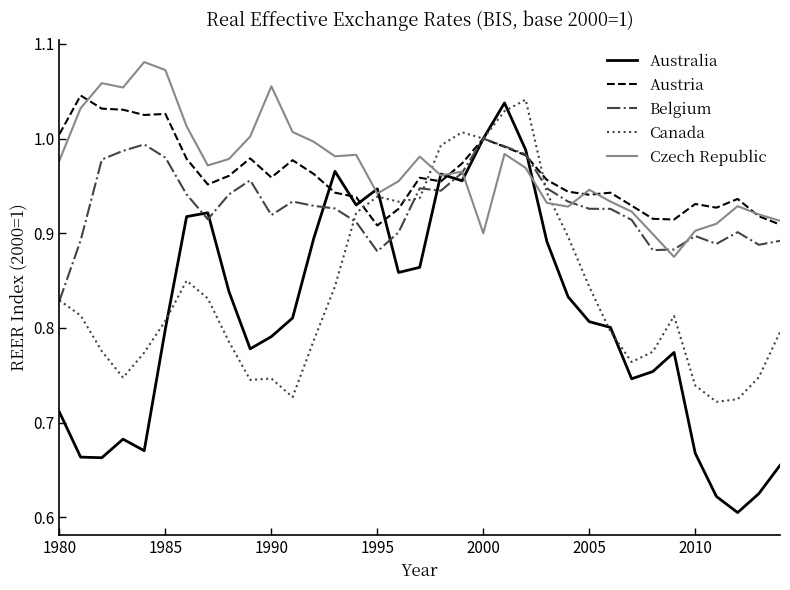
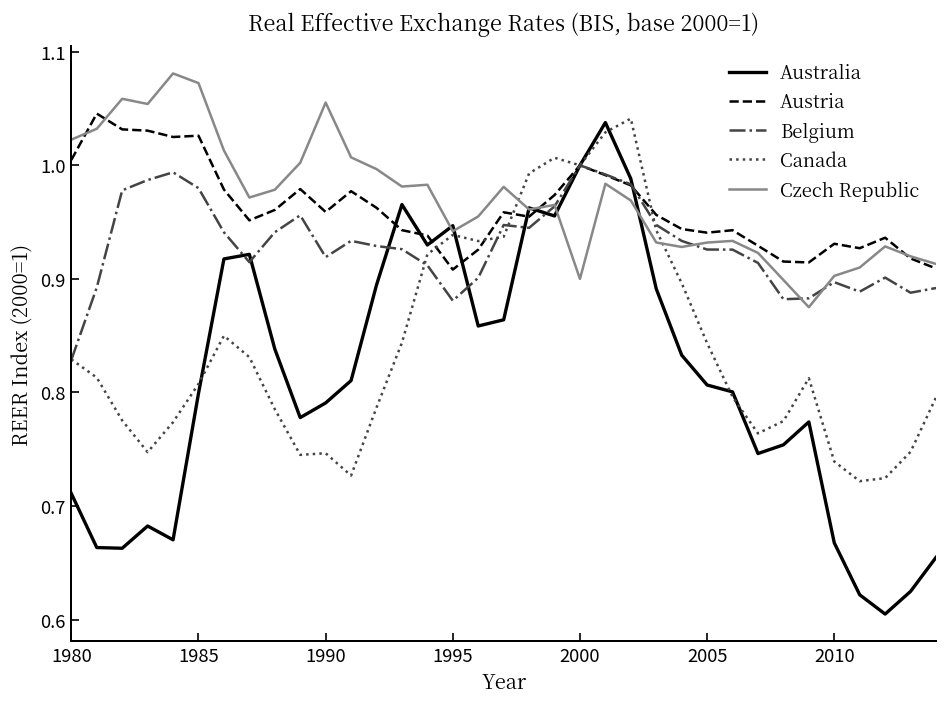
  {
    "Czech Republic": {
-     "1980": 0.98,
+     "1980": 1.02,
      "1985": 1.07,
      "1990": 1.06,
      "1995": 0.94,
      "2000": 0.90,
-     "2005": 0.95,
+     "2005": 0.93,
      "2010": 0.90
    }
  }
